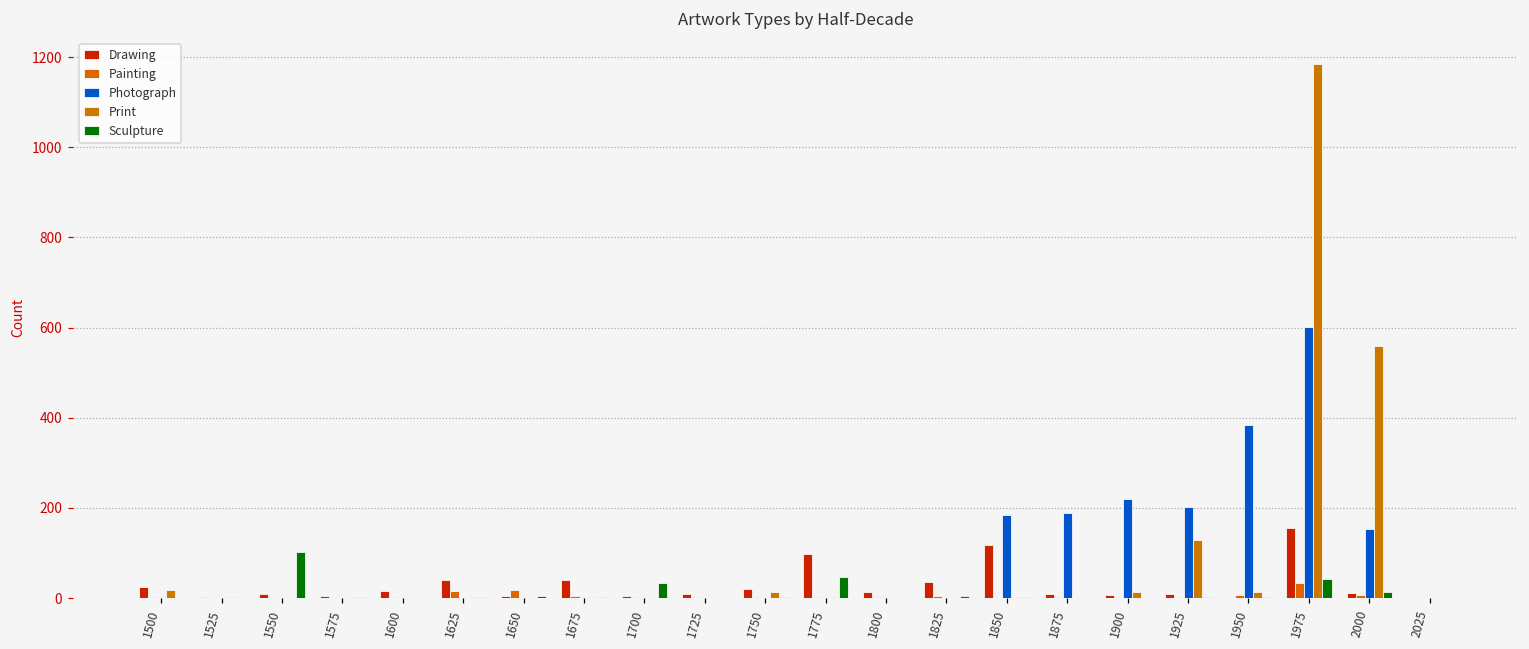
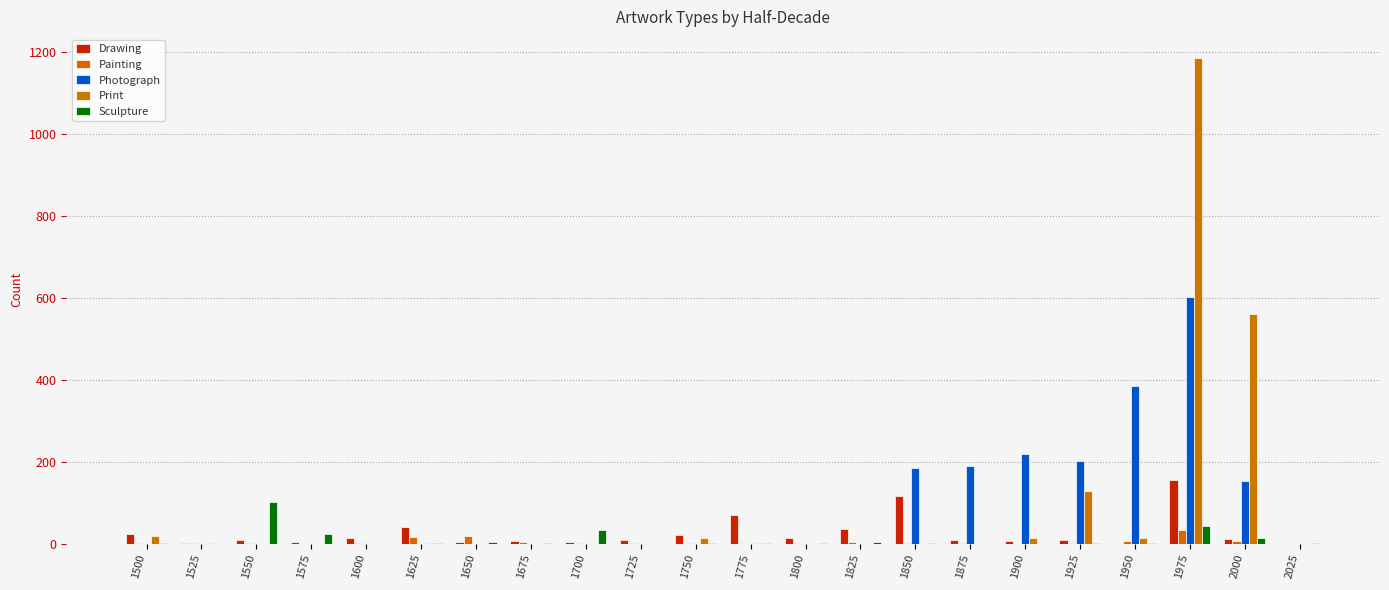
  {
    "Drawing": {
      "1500": 20,
      "1550": 10,
      "1600": 20,
      "1625": 40,
-     "1675": 40,
+     "1675": 10,
      "1725": 10,
      "1750": 20,
-     "1775": 100,
+     "1775": 70,
      "1800": 10,
      "1825": 40,
      "1850": 120,
      "1875": 10,
      "1900": 10,
      "1925": 10,
      "1950": 0,
      "1975": 160,
      "2000": 10,
      "2025": 0
    },
    "Photograph": {
      "1500": 0,
      "1525": 0,
      "1550": 0,
      "1575": 0,
      "1600": 0,
      "1625": 0,
      "1650": 0,
      "1675": 0,
      "1700": 0,
      "1725": 0,
      "1750": 0,
      "1775": 0,
      "1800": 0,
      "1825": 0,
      "1850": 190,
      "1875": 190,
      "1900": 220,
      "1925": 200,
      "1950": 390,
      "1975": 600,
      "2000": 150,
      "2025": 0
    },
    "Sculpture": {
      "1525": 0,
      "1550": 100,
-     "1575": 0,
+     "1575": 20,
      "1600": 0,
      "1700": 30,
      "1725": 0,
-     "1775": 50,
+     "1775": 0,
      "1875": 0,
      "1900": 0,
      "1975": 40,
      "2000": 10
    }
  }
